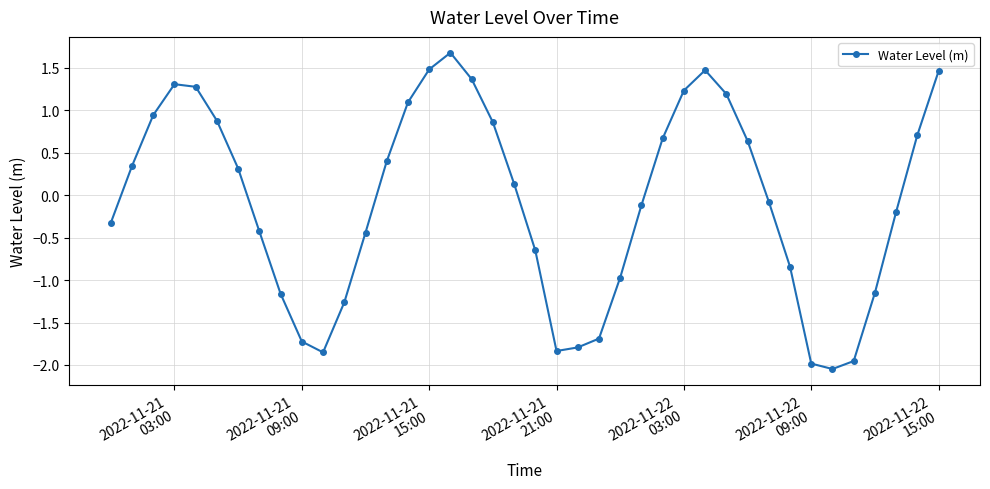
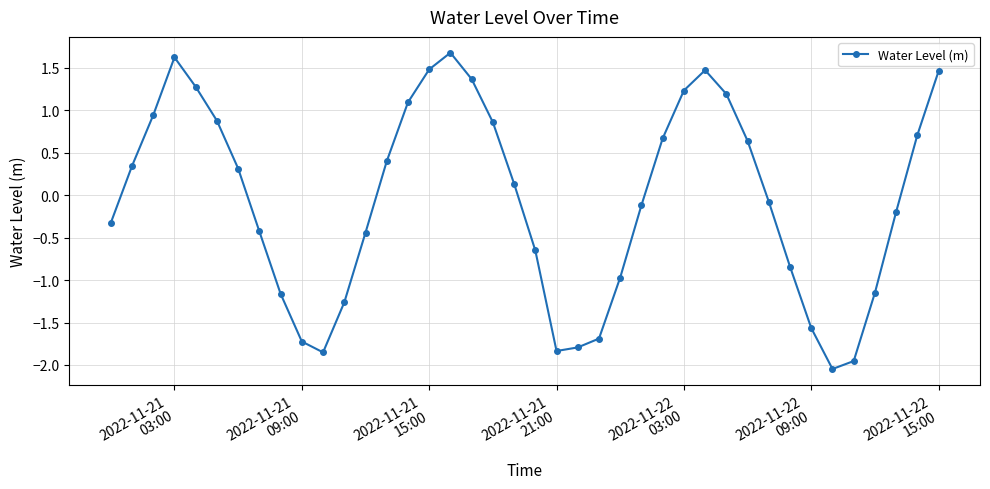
  {
-   "2022-11-21 03:00": 1.3,
+   "2022-11-21 03:00": 1.6,
    "2022-11-21 09:00": -1.7,
    "2022-11-21 15:00": 1.5,
    "2022-11-21 21:00": -1.8,
    "2022-11-22 03:00": 1.2,
-   "2022-11-22 09:00": -2.0,
+   "2022-11-22 09:00": -1.6,
    "2022-11-22 15:00": 1.5
  }
